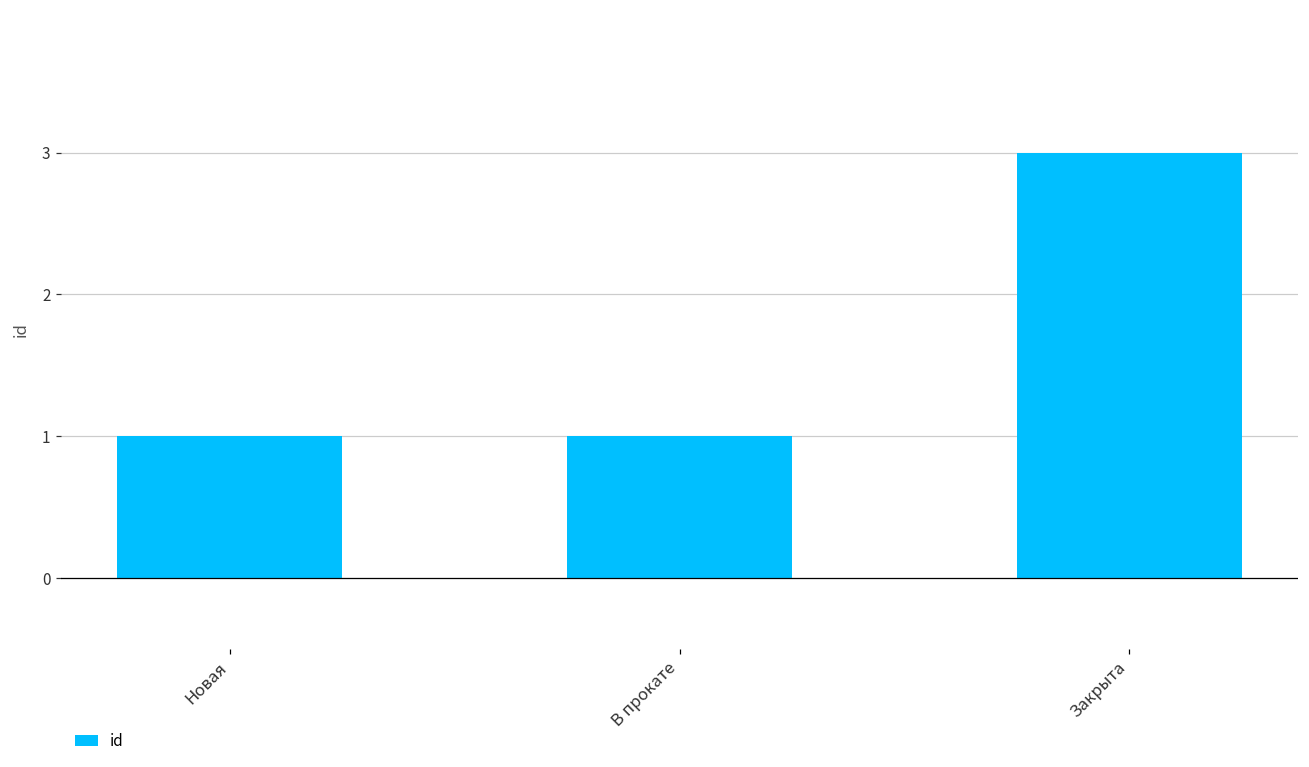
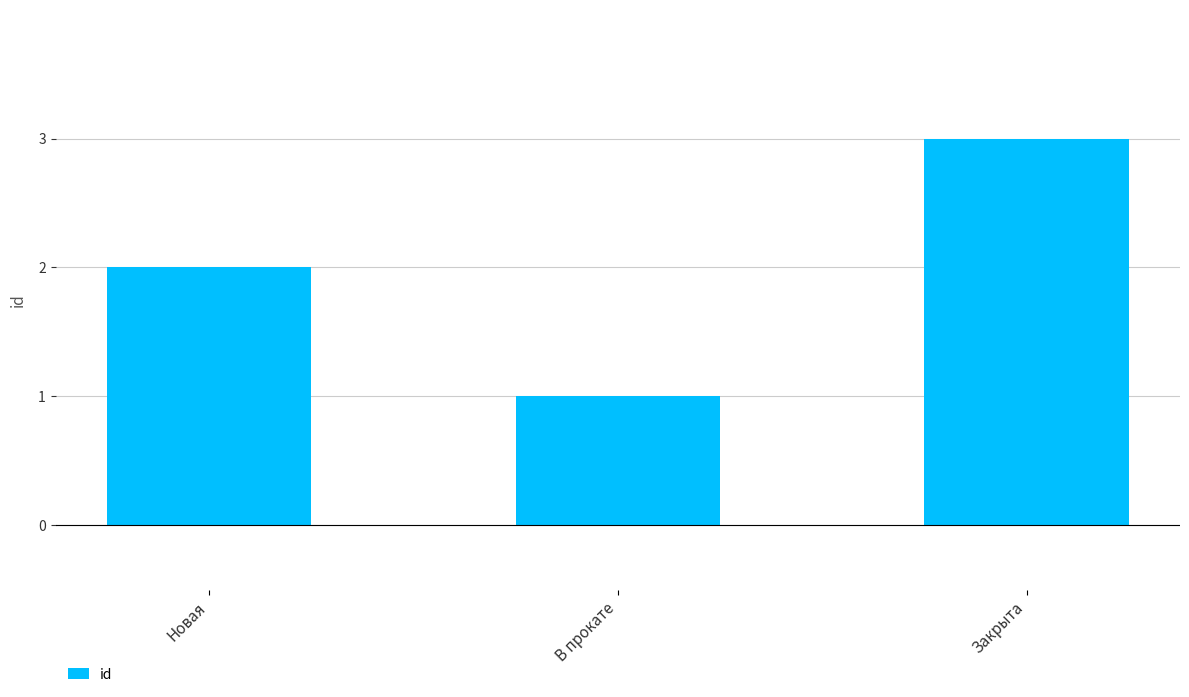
  {
-   "Новая": 1,
+   "Новая": 2,
    "В прокате": 1,
    "Закрыта": 3
  }
